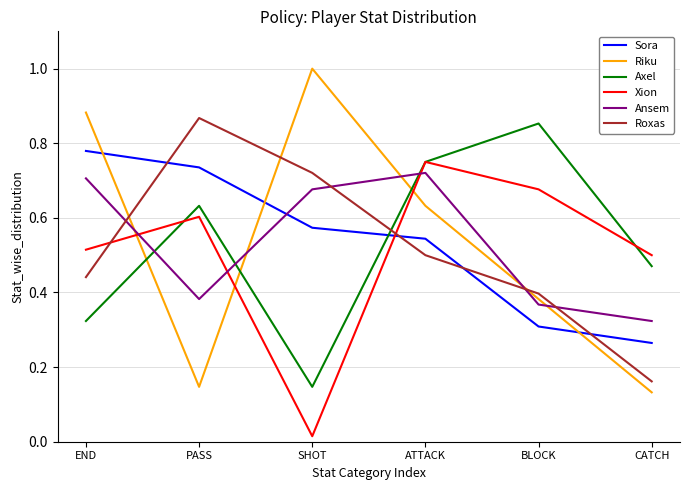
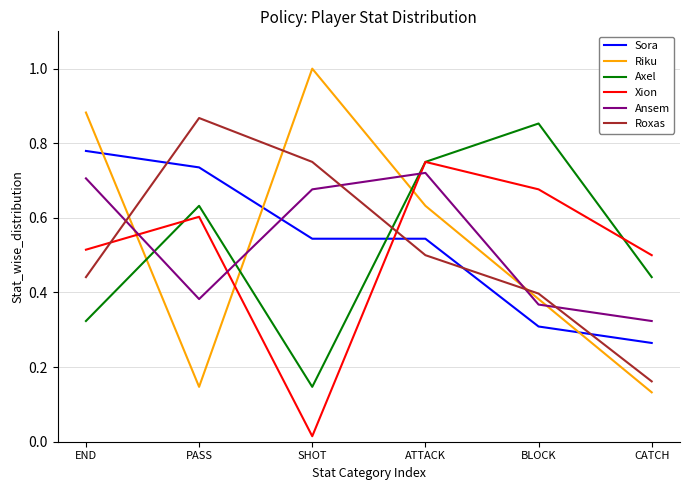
  {
    "Sora": {
      "END": 0.78,
      "PASS": 0.74,
-     "SHOT": 0.57,
+     "SHOT": 0.54,
      "ATTACK": 0.54,
      "BLOCK": 0.31,
      "CATCH": 0.26
    },
    "Riku": {
      "END": 0.88,
      "PASS": 0.15,
      "SHOT": 1.00,
      "ATTACK": 0.63,
      "BLOCK": 0.38,
      "CATCH": 0.13
    },
    "Axel": {
      "END": 0.32,
      "PASS": 0.63,
      "SHOT": 0.15,
      "BLOCK": 0.85,
-     "CATCH": 0.47
+     "CATCH": 0.44
    },
    "Xion": {
      "END": 0.51,
      "PASS": 0.60,
      "SHOT": 0.01,
      "BLOCK": 0.68,
      "CATCH": 0.50
    },
    "Ansem": {
      "END": 0.71,
      "PASS": 0.38,
      "SHOT": 0.68,
      "ATTACK": 0.72,
      "BLOCK": 0.37,
      "CATCH": 0.32
    },
    "Roxas": {
      "END": 0.44,
      "PASS": 0.87,
-     "SHOT": 0.72,
+     "SHOT": 0.75,
      "ATTACK": 0.50,
      "BLOCK": 0.40,
      "CATCH": 0.16
    }
  }
